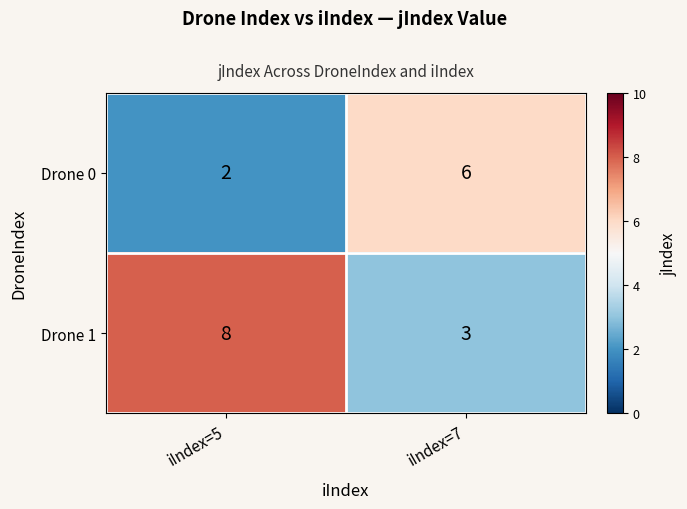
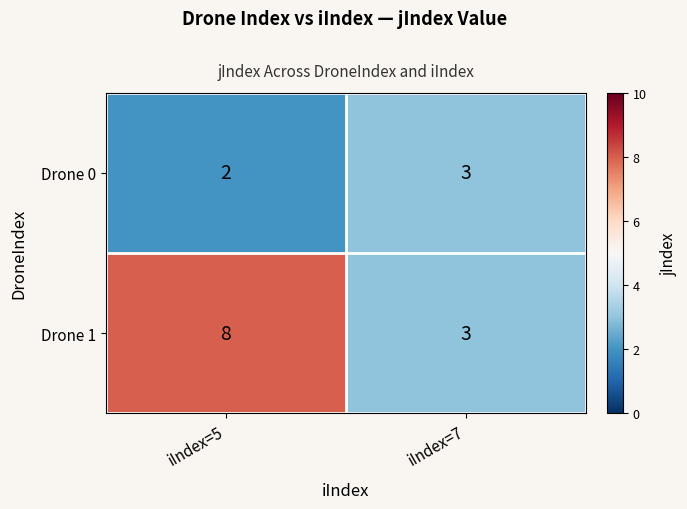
  {
    "Drone 0": {
      "iIndex=5": 2,
-     "iIndex=7": 6
+     "iIndex=7": 3
    },
    "Drone 1": {
      "iIndex=5": 8,
      "iIndex=7": 3
    }
  }
